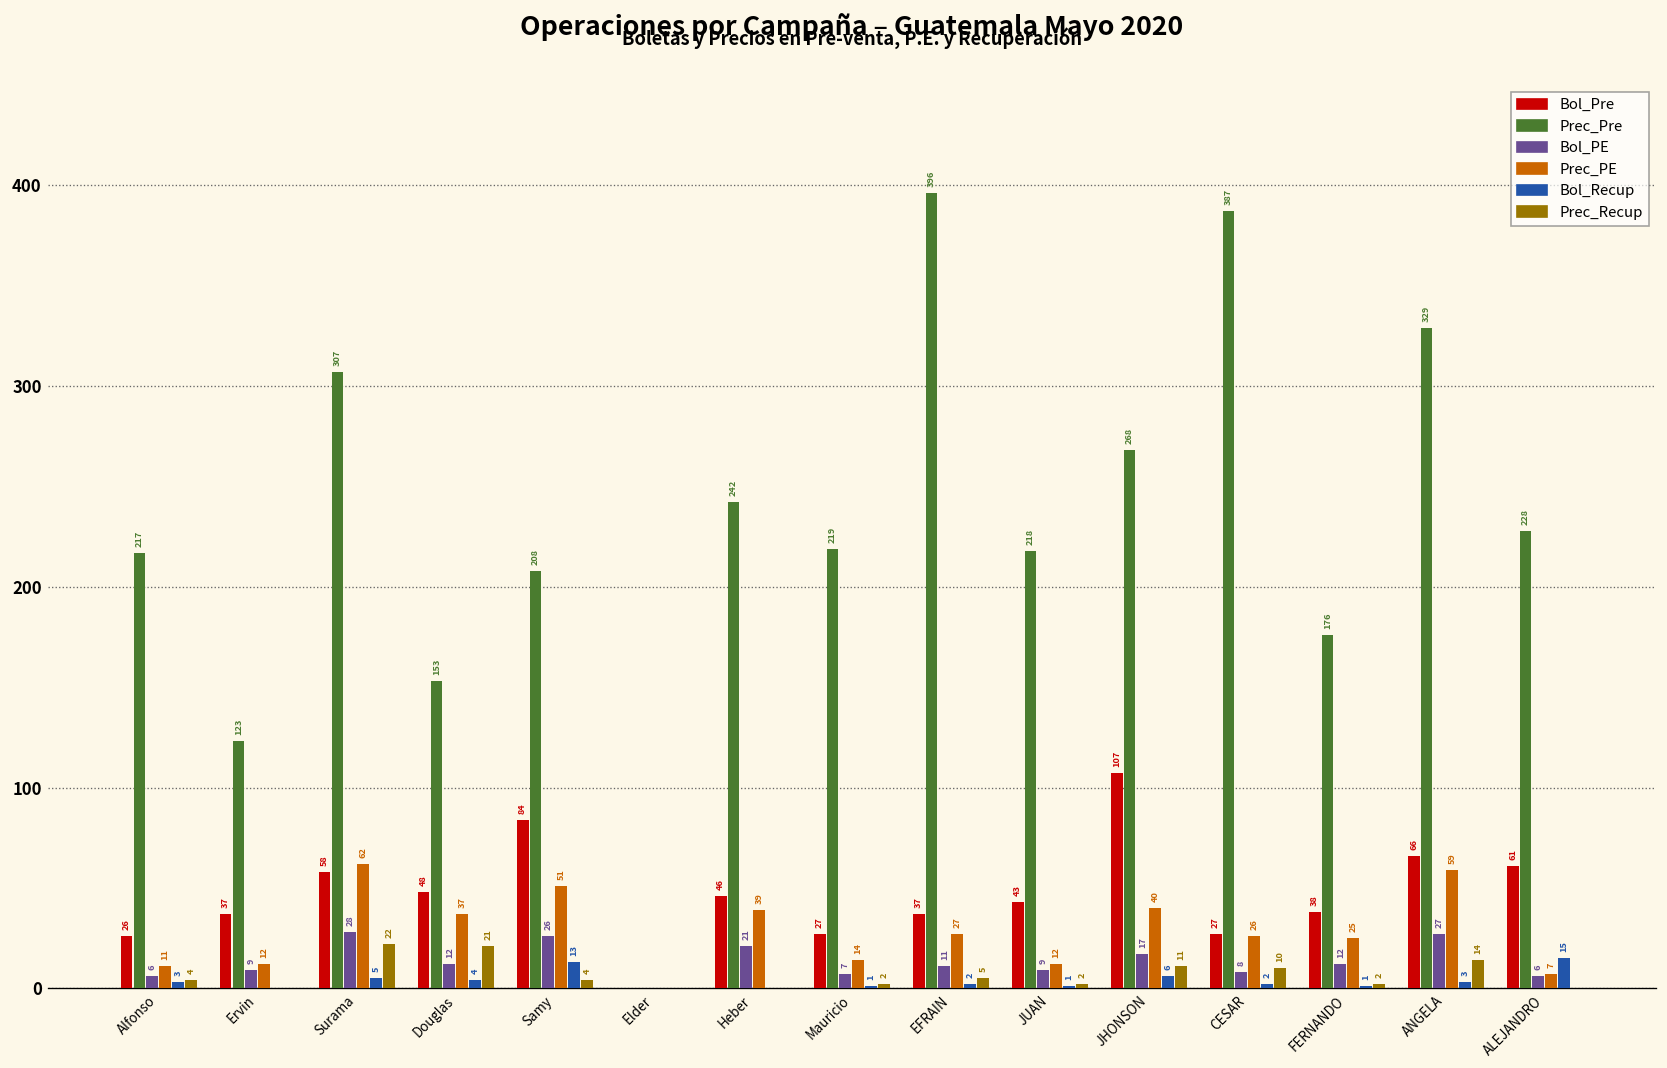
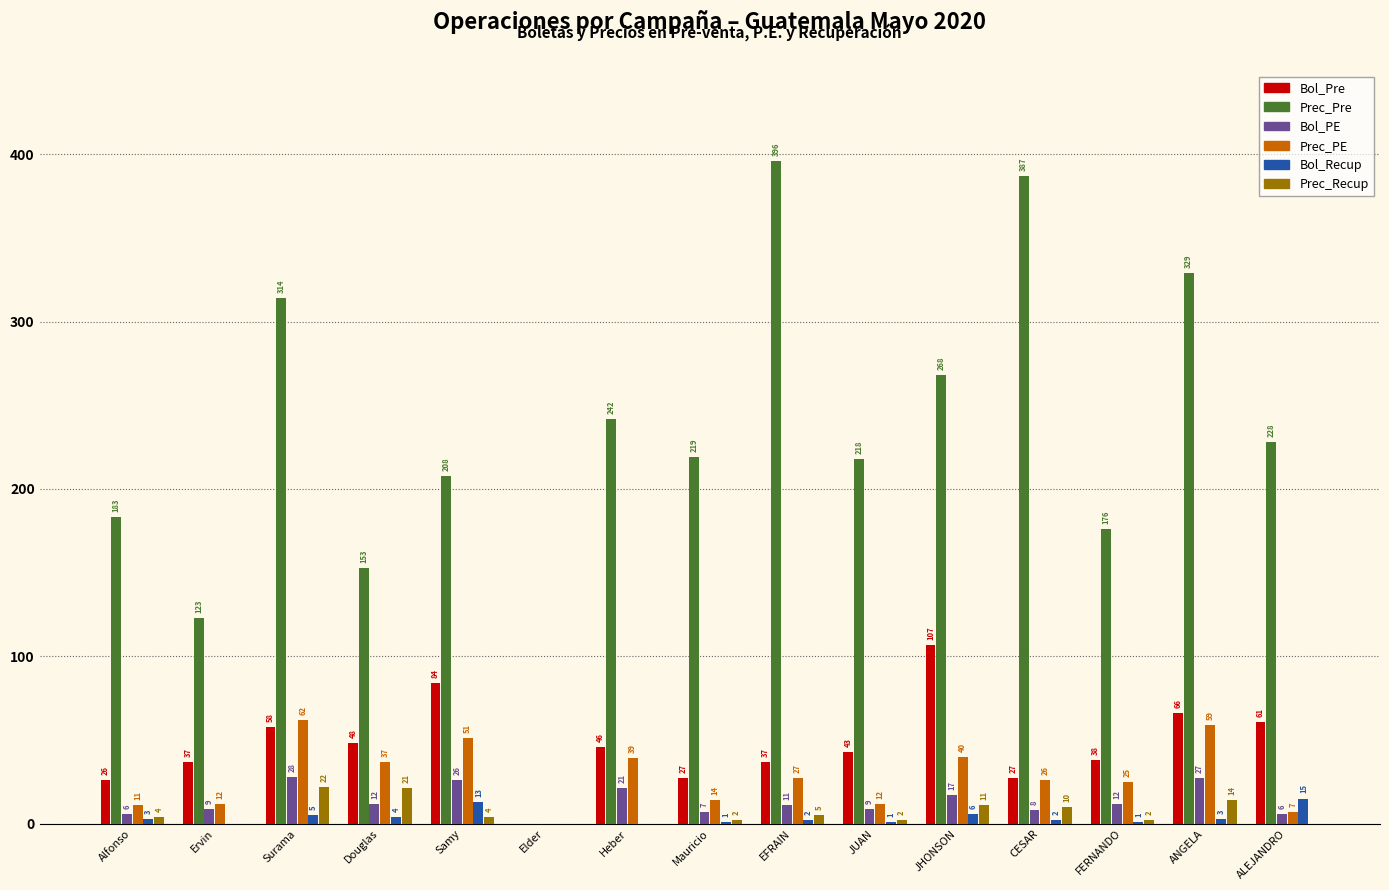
  {
    "Bol_Pre": {
      "Alfonso": 26,
      "Ervin": 37,
      "Surama": 58,
      "Douglas": 48,
      "Samy": 84,
      "Heber": 46,
      "Mauricio": 27,
      "EFRAIN": 37,
      "JUAN": 43,
      "JHONSON": 107,
      "CESAR": 27,
      "FERNANDO": 38,
      "ANGELA": 66,
      "ALEJANDRO": 61
    },
    "Prec_Pre": {
-     "Alfonso": 217,
+     "Alfonso": 183,
      "Ervin": 123,
-     "Surama": 307,
+     "Surama": 314,
      "Douglas": 153,
      "Samy": 208,
      "Heber": 242,
      "Mauricio": 219,
      "EFRAIN": 396,
      "JUAN": 218,
      "JHONSON": 268,
      "CESAR": 387,
      "FERNANDO": 176,
      "ANGELA": 329,
      "ALEJANDRO": 228
    },
    "Bol_PE": {
      "Alfonso": 6,
      "Ervin": 9,
      "Surama": 28,
      "Douglas": 12,
      "Samy": 26,
      "Heber": 21,
      "Mauricio": 7,
      "EFRAIN": 11,
      "JUAN": 9,
      "JHONSON": 17,
      "CESAR": 8,
      "FERNANDO": 12,
      "ANGELA": 27,
      "ALEJANDRO": 6
    },
    "Bol_Recup": {
      "Alfonso": 3,
      "Surama": 5,
      "Douglas": 4,
      "Samy": 13,
      "Mauricio": 1,
      "EFRAIN": 2,
      "JUAN": 1,
      "JHONSON": 6,
      "CESAR": 2,
      "FERNANDO": 1,
      "ANGELA": 3,
      "ALEJANDRO": 15
    }
  }
